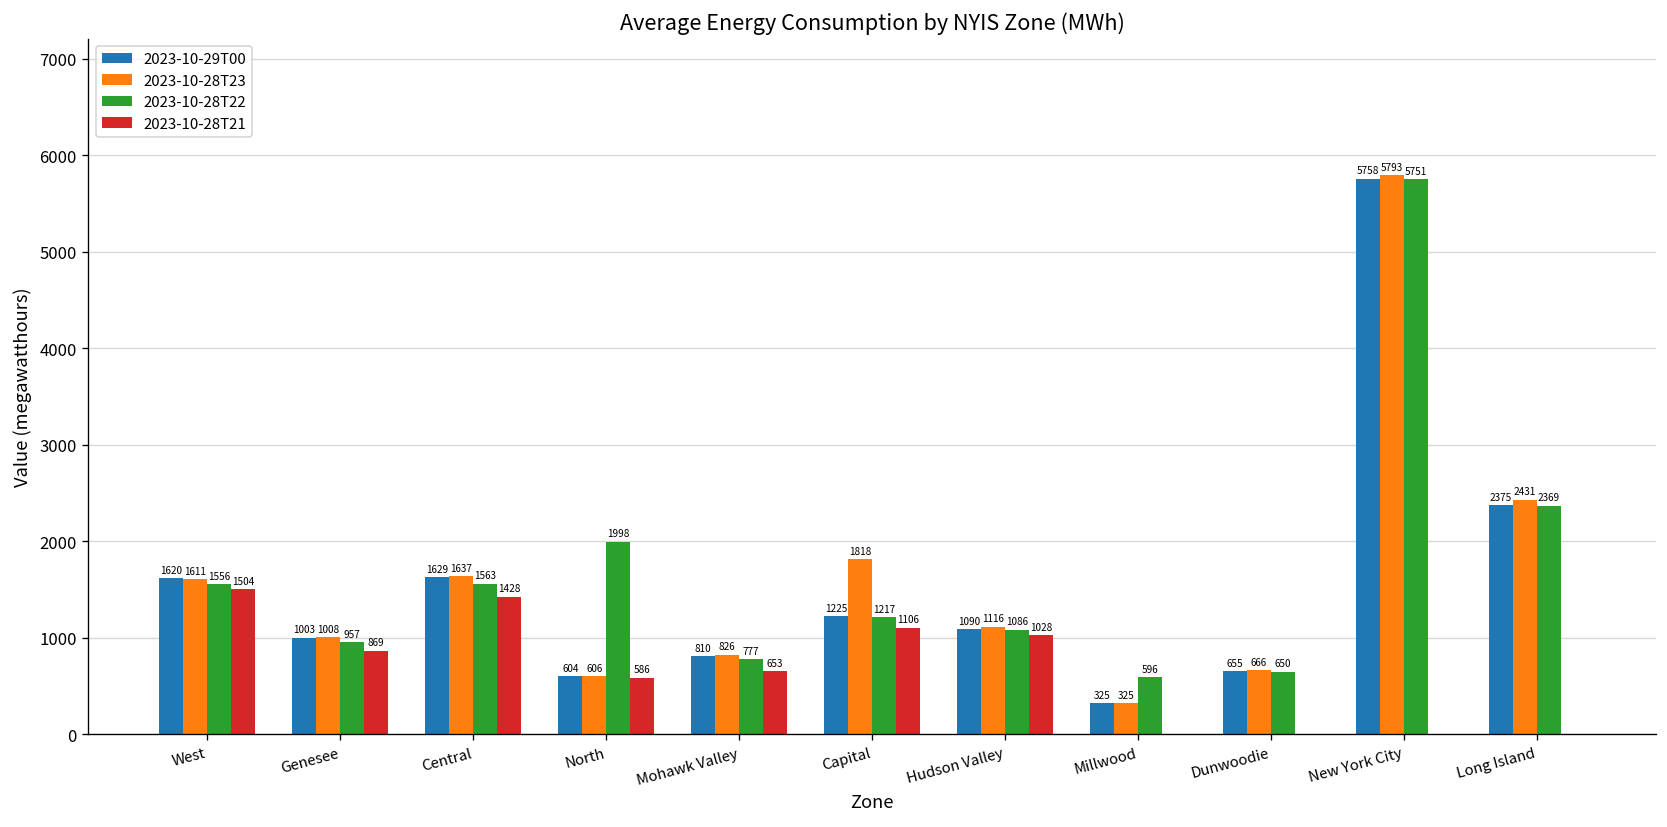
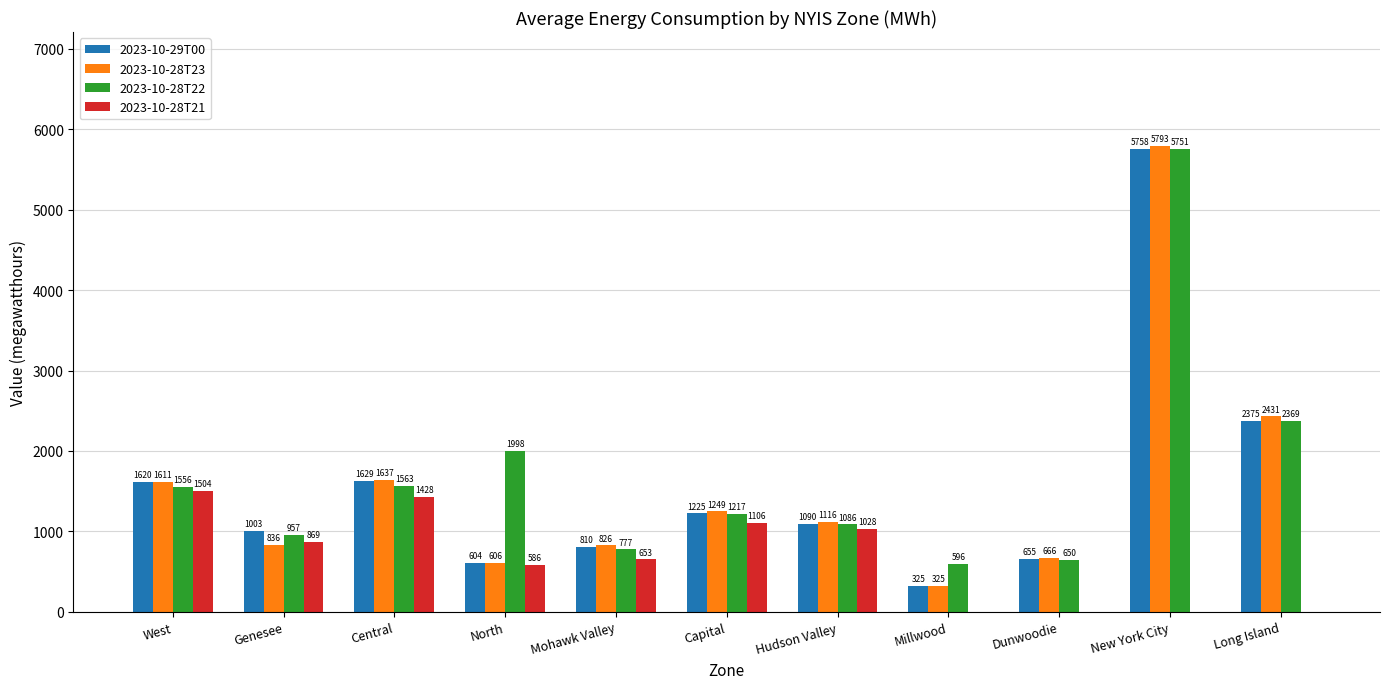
  {
    "2023-10-29T00": {
      "West": 1620,
      "Genesee": 1003,
      "Central": 1629,
      "North": 604,
      "Mohawk Valley": 810,
      "Capital": 1225,
      "Hudson Valley": 1090,
      "Millwood": 325,
      "Dunwoodie": 655,
      "New York City": 5758,
      "Long Island": 2375
    },
    "2023-10-28T23": {
      "West": 1611,
-     "Genesee": 1008,
+     "Genesee": 836,
      "Central": 1637,
      "North": 606,
      "Mohawk Valley": 826,
-     "Capital": 1818,
+     "Capital": 1249,
      "Hudson Valley": 1116,
      "Millwood": 325,
      "Dunwoodie": 666,
      "New York City": 5793,
      "Long Island": 2431
    },
    "2023-10-28T22": {
      "West": 1556,
      "Genesee": 957,
      "Central": 1563,
      "North": 1998,
      "Mohawk Valley": 777,
      "Capital": 1217,
      "Hudson Valley": 1086,
      "Millwood": 596,
      "Dunwoodie": 650,
      "New York City": 5751,
      "Long Island": 2369
    },
    "2023-10-28T21": {
      "West": 1504,
      "Genesee": 869,
      "Central": 1428,
      "North": 586,
      "Mohawk Valley": 653,
      "Capital": 1106,
      "Hudson Valley": 1028
    }
  }
